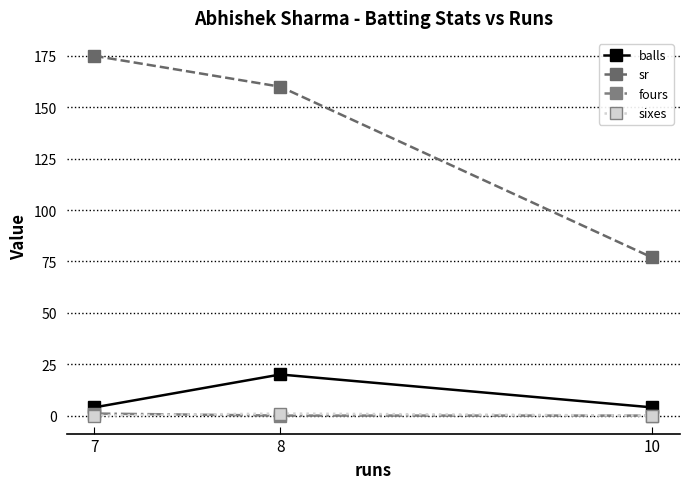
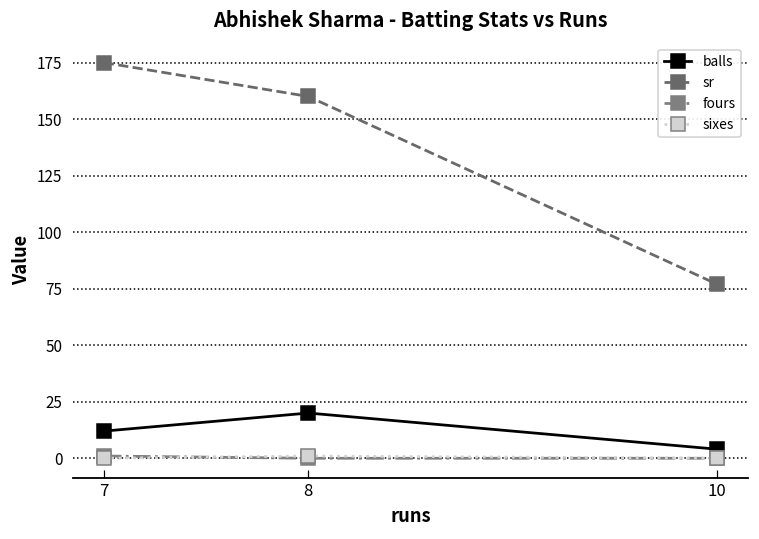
  {
    "balls": {
-     "7": 4,
+     "7": 12,
      "8": 20,
      "10": 4
    }
  }
